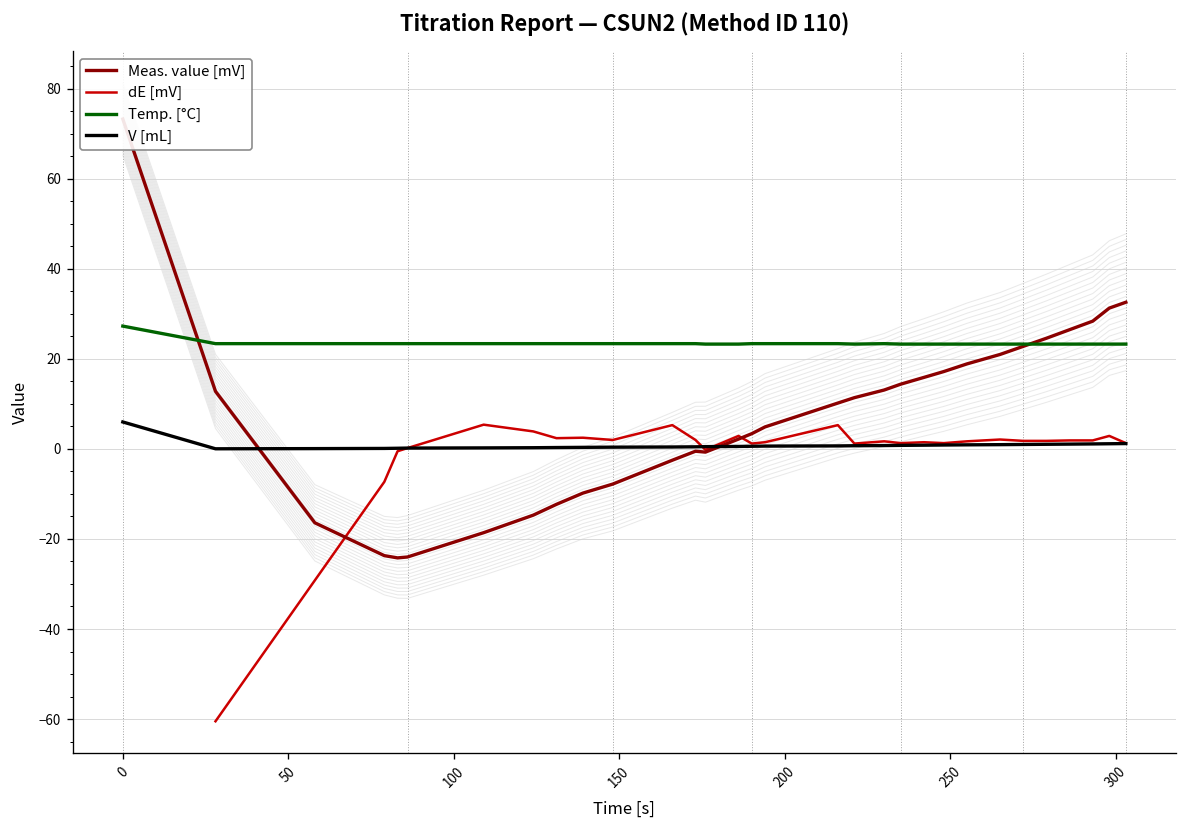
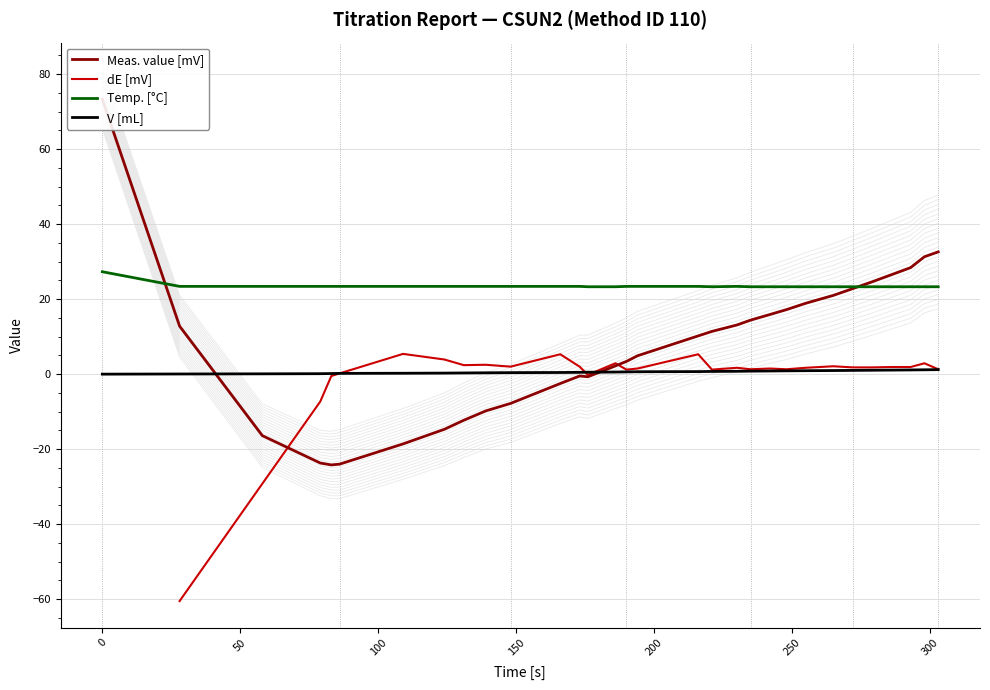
  {
    "Temp. [°C]": {
      "0": 27
    },
    "V [mL]": {
-     "0": 6
+     "0": 0
    }
  }
